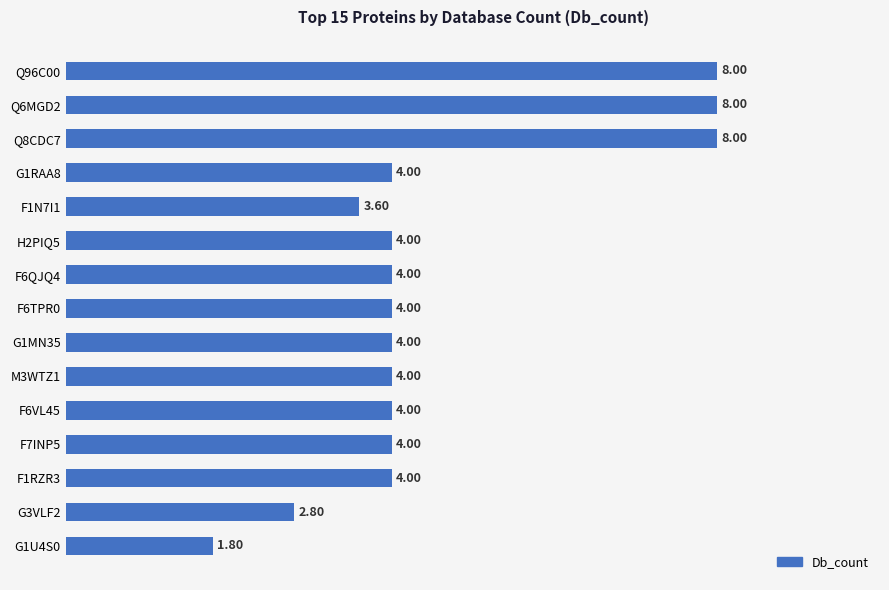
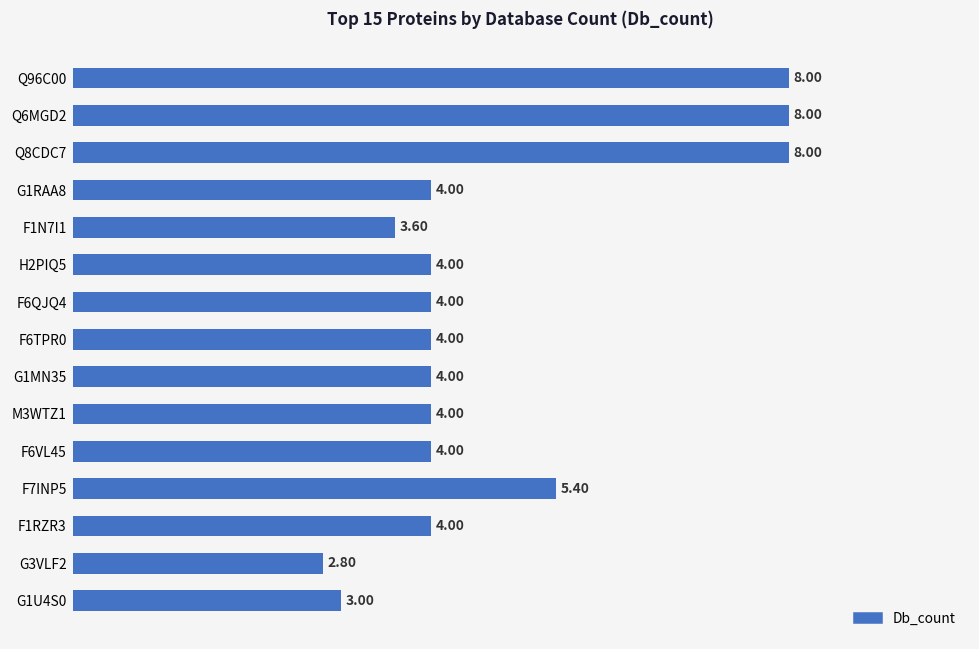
  {
    "Q96C00": 8.00,
    "Q6MGD2": 8.00,
    "Q8CDC7": 8.00,
    "G1RAA8": 4.00,
    "F1N7I1": 3.60,
    "H2PIQ5": 4.00,
    "F6QJQ4": 4.00,
    "F6TPR0": 4.00,
    "G1MN35": 4.00,
    "M3WTZ1": 4.00,
    "F6VL45": 4.00,
-   "F7INP5": 4.00,
+   "F7INP5": 5.40,
    "F1RZR3": 4.00,
    "G3VLF2": 2.80,
-   "G1U4S0": 1.80
+   "G1U4S0": 3.00
  }
